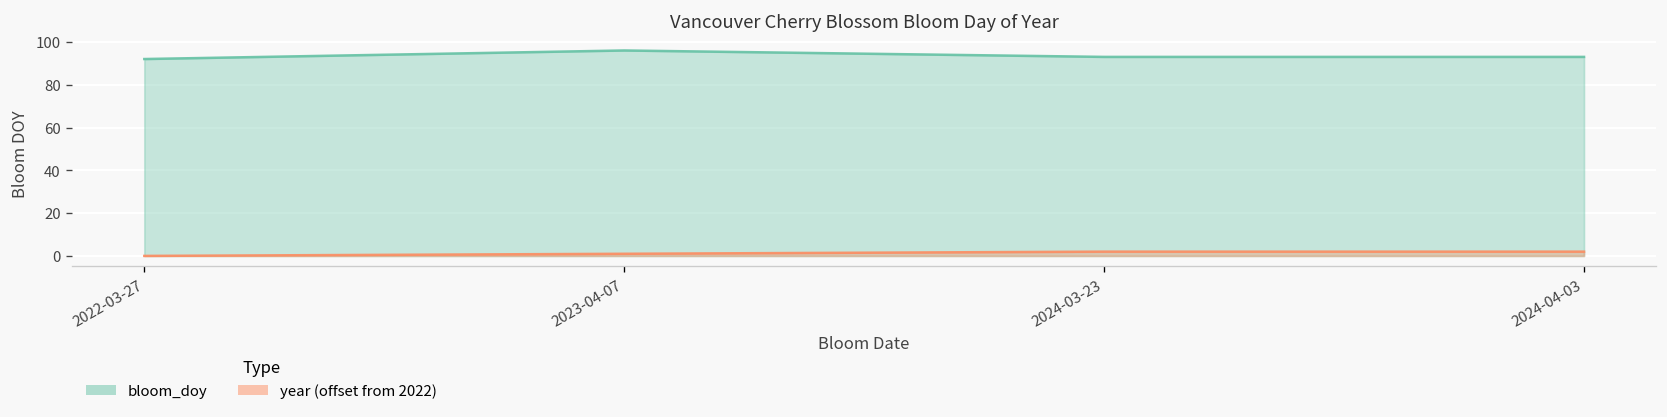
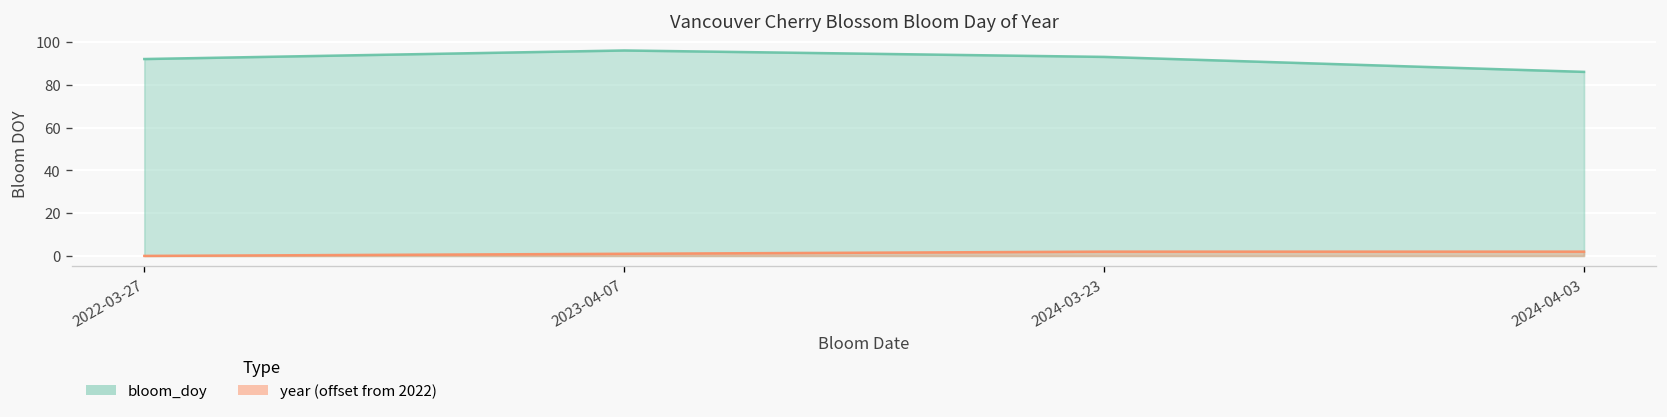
  {
    "bloom_doy": {
      "2022-03-27": 92,
      "2023-04-07": 96,
      "2024-03-23": 93,
-     "2024-04-03": 93
+     "2024-04-03": 86
    },
    "year (offset from 2022)": {
      "2022-03-27": 0,
      "2023-04-07": 1,
      "2024-03-23": 2,
      "2024-04-03": 2
    }
  }
